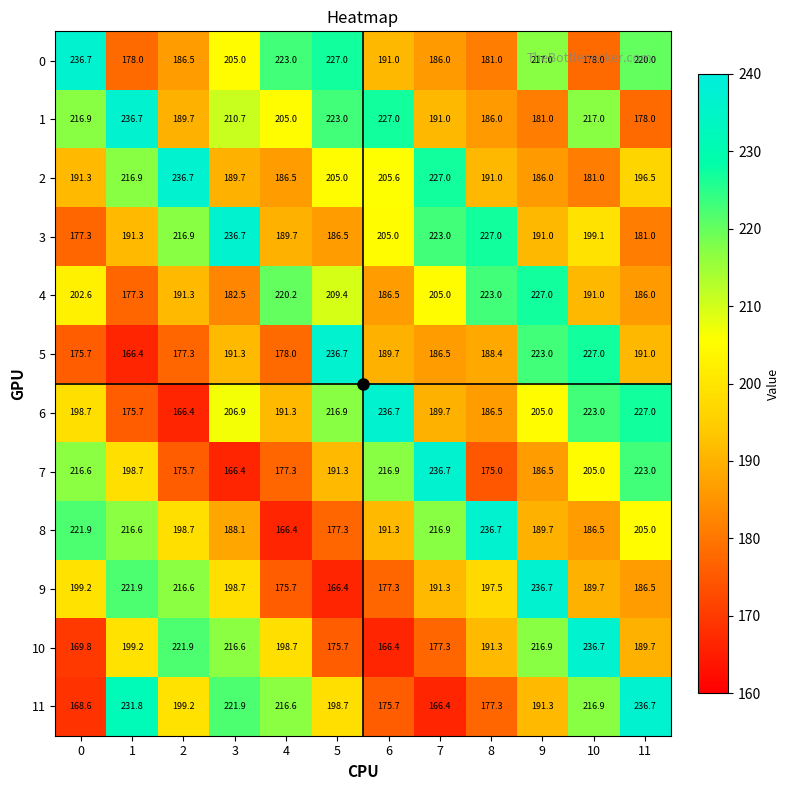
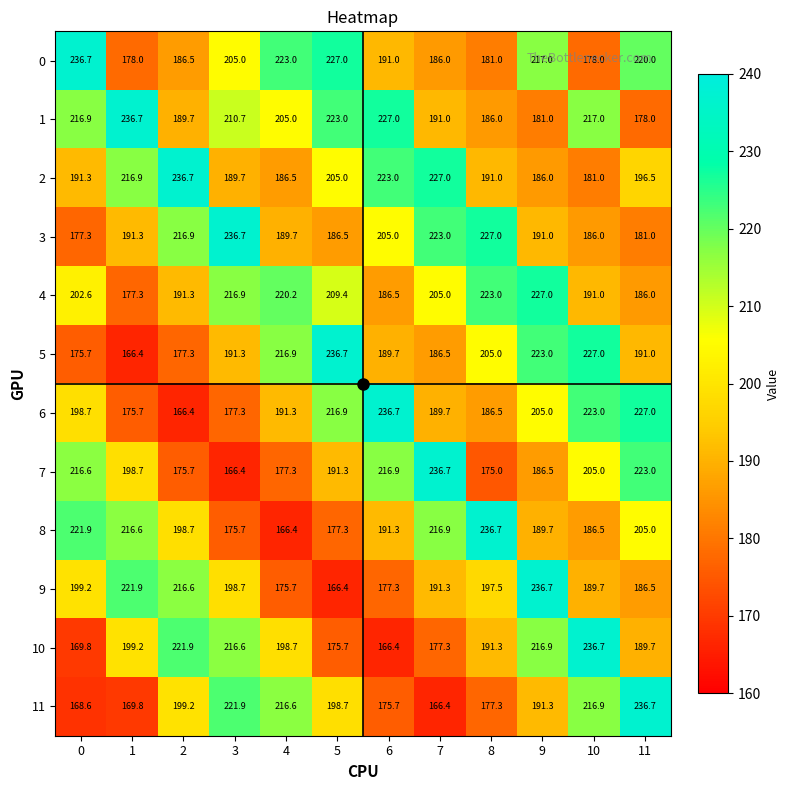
  {
    "0": {
      "0": 236.7,
      "1": 178.0,
      "2": 186.5,
      "3": 205.0,
      "4": 223.0,
      "5": 227.0,
      "6": 191.0,
      "7": 186.0,
      "8": 181.0
    },
    "1": {
      "0": 216.9,
      "1": 236.7,
      "2": 189.7,
      "3": 210.7,
      "4": 205.0,
      "5": 223.0,
      "6": 227.0,
      "7": 191.0,
      "8": 186.0,
      "9": 181.0,
      "10": 217.0,
      "11": 178.0
    },
    "2": {
      "0": 191.3,
      "1": 216.9,
      "2": 236.7,
      "3": 189.7,
      "4": 186.5,
      "5": 205.0,
-     "6": 205.6,
+     "6": 223.0,
      "7": 227.0,
      "8": 191.0,
      "9": 186.0,
      "10": 181.0,
      "11": 196.5
    },
    "3": {
      "0": 177.3,
      "1": 191.3,
      "2": 216.9,
      "3": 236.7,
      "4": 189.7,
      "5": 186.5,
      "6": 205.0,
      "7": 223.0,
      "8": 227.0,
      "9": 191.0,
-     "10": 199.1,
+     "10": 186.0,
      "11": 181.0
    },
    "4": {
      "0": 202.6,
      "1": 177.3,
      "2": 191.3,
-     "3": 182.5,
+     "3": 216.9,
      "4": 220.2,
      "5": 209.4,
      "6": 186.5,
      "7": 205.0,
      "8": 223.0,
      "9": 227.0,
      "10": 191.0,
      "11": 186.0
    },
    "5": {
      "0": 175.7,
      "1": 166.4,
      "2": 177.3,
      "3": 191.3,
-     "4": 178.0,
+     "4": 216.9,
      "5": 236.7,
      "6": 189.7,
      "7": 186.5,
-     "8": 188.4,
+     "8": 205.0,
      "9": 223.0,
      "10": 227.0,
      "11": 191.0
    },
    "6": {
      "0": 198.7,
      "1": 175.7,
      "2": 166.4,
-     "3": 206.9,
+     "3": 177.3,
      "4": 191.3,
      "5": 216.9,
      "6": 236.7,
      "7": 189.7,
      "8": 186.5,
      "9": 205.0,
      "10": 223.0,
      "11": 227.0
    },
    "7": {
      "0": 216.6,
      "1": 198.7,
      "2": 175.7,
      "3": 166.4,
      "4": 177.3,
      "5": 191.3,
      "6": 216.9,
      "7": 236.7,
      "8": 175.0,
      "9": 186.5,
      "10": 205.0,
      "11": 223.0
    },
    "8": {
      "0": 221.9,
      "1": 216.6,
      "2": 198.7,
-     "3": 188.1,
+     "3": 175.7,
      "4": 166.4,
      "5": 177.3,
      "6": 191.3,
      "7": 216.9,
      "8": 236.7,
      "9": 189.7,
      "10": 186.5,
      "11": 205.0
    },
    "9": {
      "0": 199.2,
      "1": 221.9,
      "2": 216.6,
      "3": 198.7,
      "4": 175.7,
      "5": 166.4,
      "6": 177.3,
      "7": 191.3,
      "8": 197.5,
      "9": 236.7,
      "10": 189.7,
      "11": 186.5
    },
    "10": {
      "0": 169.8,
      "1": 199.2,
      "2": 221.9,
      "3": 216.6,
      "4": 198.7,
      "5": 175.7,
      "6": 166.4,
      "7": 177.3,
      "8": 191.3,
      "9": 216.9,
      "10": 236.7,
      "11": 189.7
    },
    "11": {
      "0": 168.6,
-     "1": 231.8,
+     "1": 169.8,
      "2": 199.2,
      "3": 221.9,
      "4": 216.6,
      "5": 198.7,
      "6": 175.7,
      "7": 166.4,
      "8": 177.3,
      "9": 191.3,
      "10": 216.9,
      "11": 236.7
    }
  }
